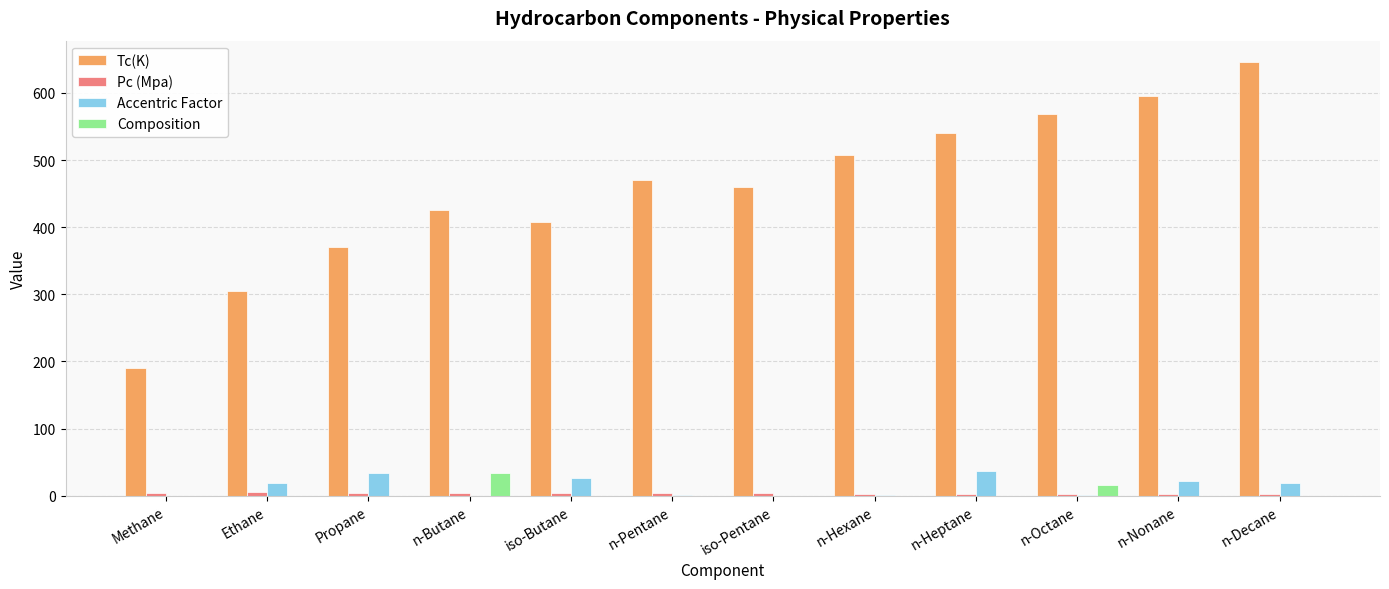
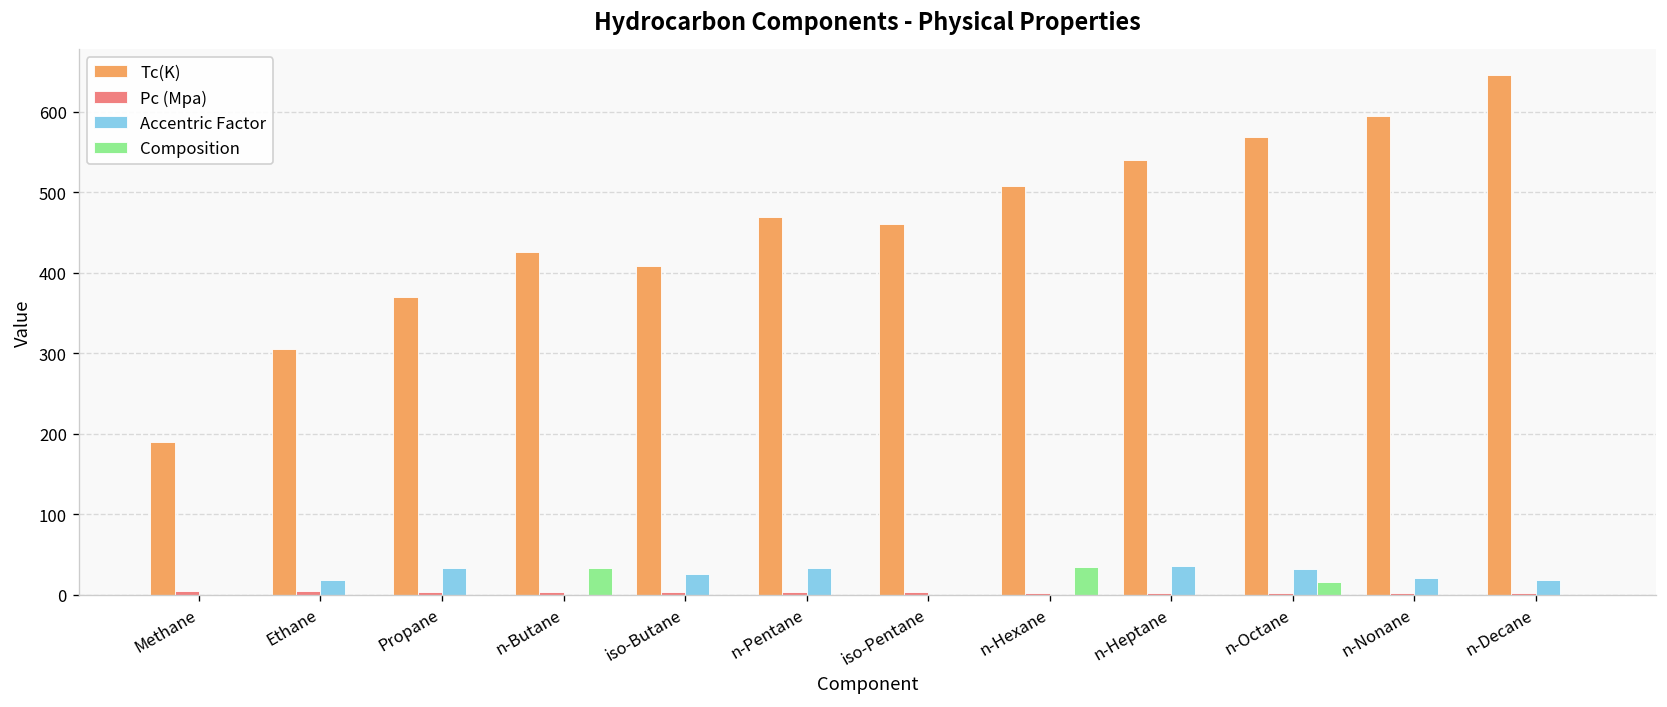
  {
    "Accentric Factor": {
      "Ethane": 20,
      "Propane": 30,
      "iso-Butane": 30,
-     "n-Pentane": 0,
+     "n-Pentane": 30,
      "n-Heptane": 40,
-     "n-Octane": 0,
+     "n-Octane": 30,
      "n-Nonane": 20,
      "n-Decane": 20
    },
    "Composition": {
      "n-Butane": 30,
-     "n-Hexane": 0,
+     "n-Hexane": 30,
      "n-Octane": 20
    }
  }
